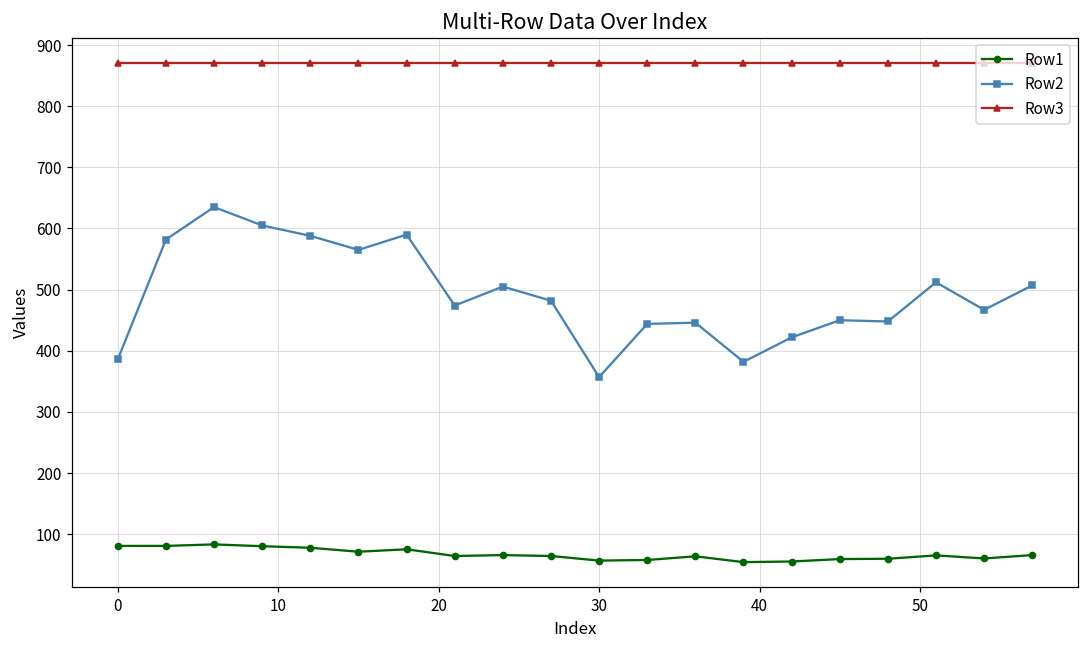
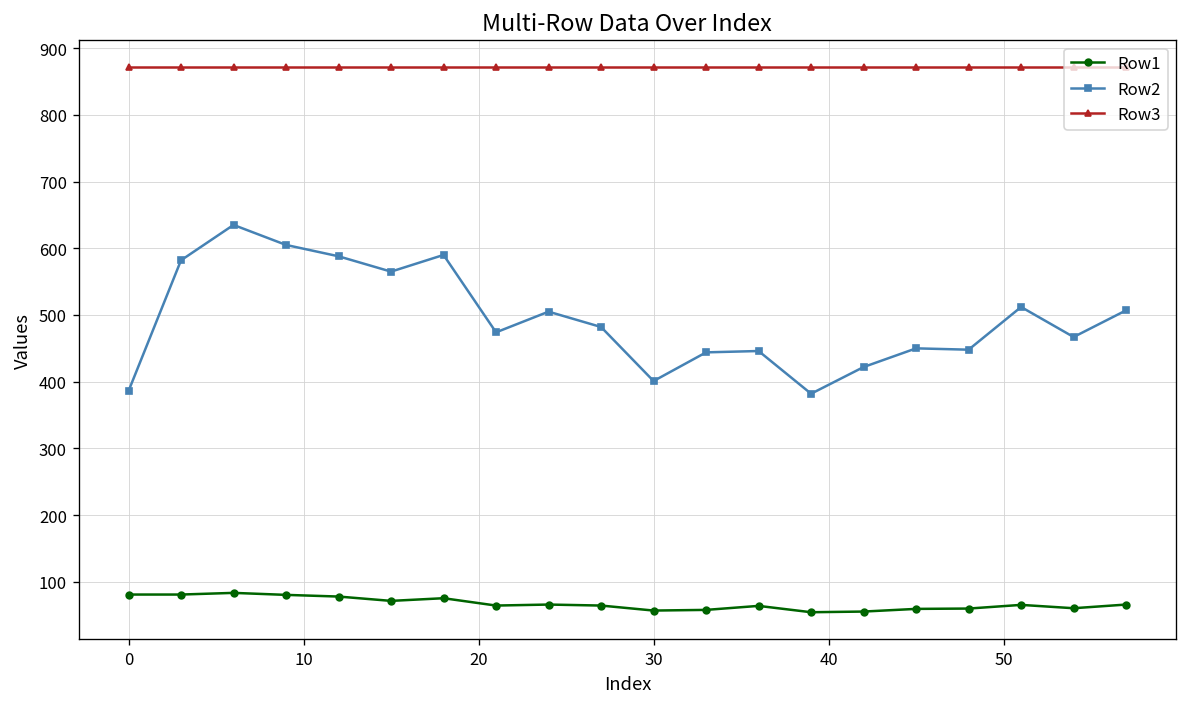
  {
    "Row1": {
      "0": 80,
      "30": 60
    },
    "Row2": {
      "0": 390,
-     "30": 360
+     "30": 400
    },
    "Row3": {
      "0": 870,
      "30": 870
    }
  }
